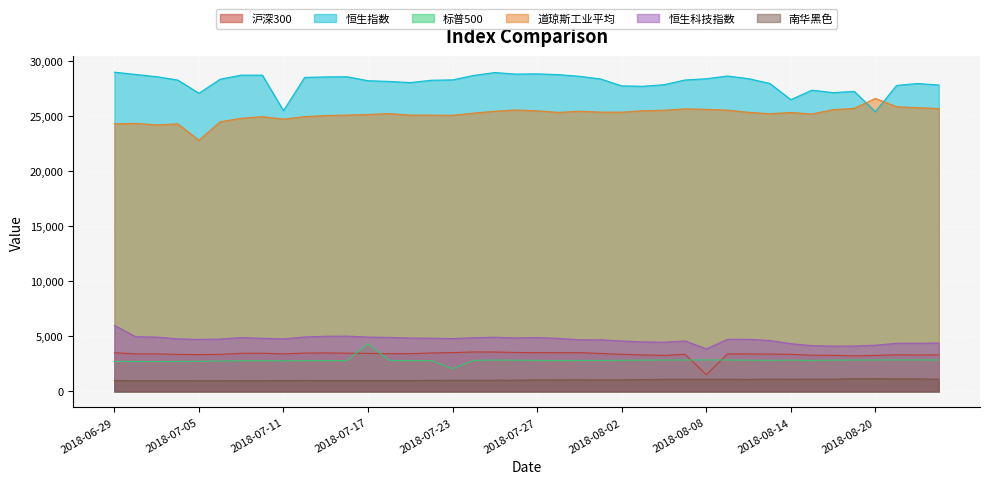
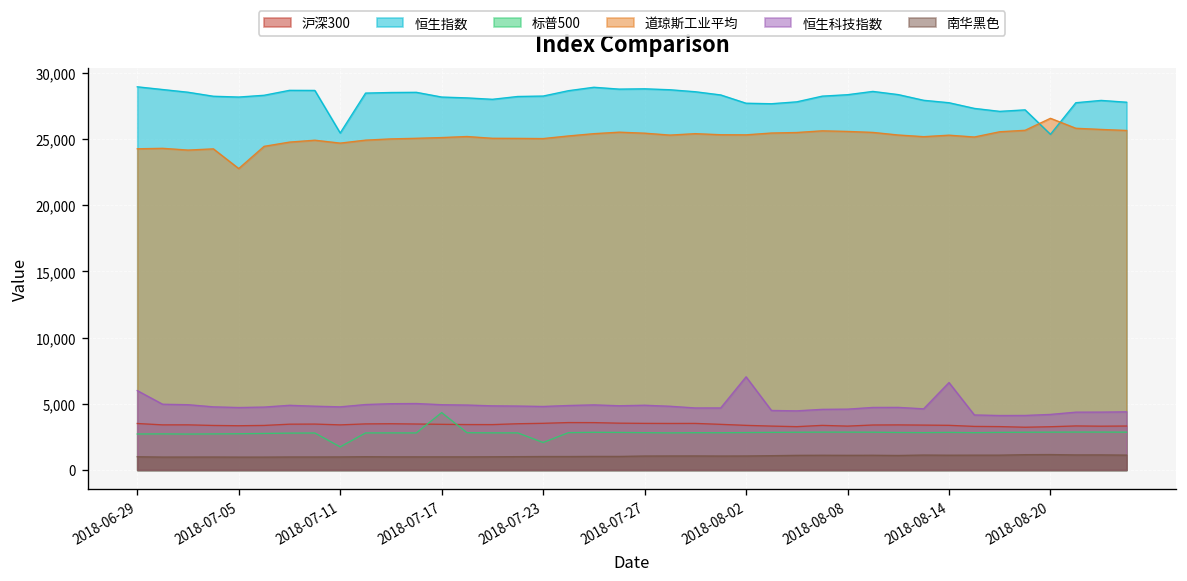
  {
    "沪深300": {
      "2018-06-29": "3,500",
      "2018-07-05": "3,300",
      "2018-07-11": "3,400",
      "2018-07-17": "3,400",
      "2018-07-23": "3,500",
      "2018-07-27": "3,500",
      "2018-08-02": "3,400",
-     "2018-08-08": "1,500",
+     "2018-08-08": "3,300",
      "2018-08-14": "3,400",
      "2018-08-20": "3,300"
    },
    "恒生指数": {
      "2018-06-29": "29,000",
-     "2018-07-05": "27,000",
+     "2018-07-05": "28,200",
      "2018-07-11": "25,500",
      "2018-07-17": "28,200",
      "2018-07-23": "28,300",
      "2018-07-27": "28,800",
      "2018-08-02": "27,700",
      "2018-08-08": "28,400",
-     "2018-08-14": "26,500",
+     "2018-08-14": "27,800",
      "2018-08-20": "25,400"
    },
    "标普500": {
      "2018-06-29": "2,700",
      "2018-07-05": "2,700",
-     "2018-07-11": "2,800",
+     "2018-07-11": "1,700",
      "2018-07-17": "4,300",
      "2018-07-23": "2,100",
      "2018-07-27": "2,800",
      "2018-08-02": "2,800",
      "2018-08-08": "2,900",
      "2018-08-14": "2,800",
      "2018-08-20": "2,900"
    },
    "道琼斯工业平均": {
      "2018-06-29": "24,300",
      "2018-07-05": "22,800",
      "2018-07-11": "24,700",
      "2018-07-17": "25,100",
      "2018-07-23": "25,000",
      "2018-07-27": "25,500",
      "2018-08-02": "25,300",
      "2018-08-08": "25,600",
      "2018-08-14": "25,300",
      "2018-08-20": "26,600"
    },
    "恒生科技指数": {
      "2018-06-29": "6,000",
      "2018-07-05": "4,700",
      "2018-07-11": "4,800",
      "2018-07-17": "4,900",
      "2018-07-23": "4,800",
      "2018-07-27": "4,900",
-     "2018-08-02": "4,600",
-     "2018-08-08": "3,900",
-     "2018-08-14": "4,300",
+     "2018-08-02": "7,000",
+     "2018-08-08": "4,600",
+     "2018-08-14": "6,600",
      "2018-08-20": "4,200"
    },
    "南华黑色": {
      "2018-06-29": "1,000",
      "2018-07-05": "1,000",
      "2018-07-11": "1,000",
      "2018-07-17": "1,000",
      "2018-07-23": "1,000",
      "2018-07-27": "1,100",
      "2018-08-02": "1,100",
      "2018-08-08": "1,100",
      "2018-08-14": "1,100",
      "2018-08-20": "1,200"
    }
  }
